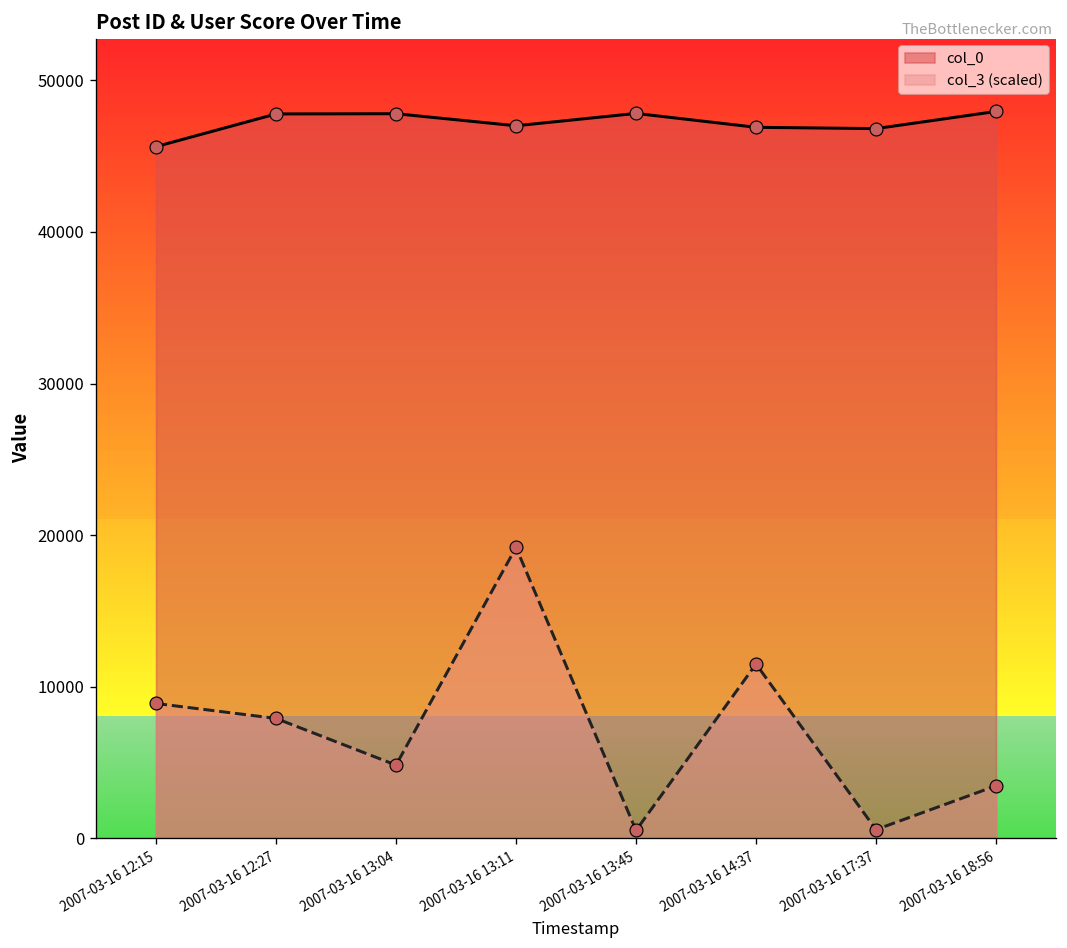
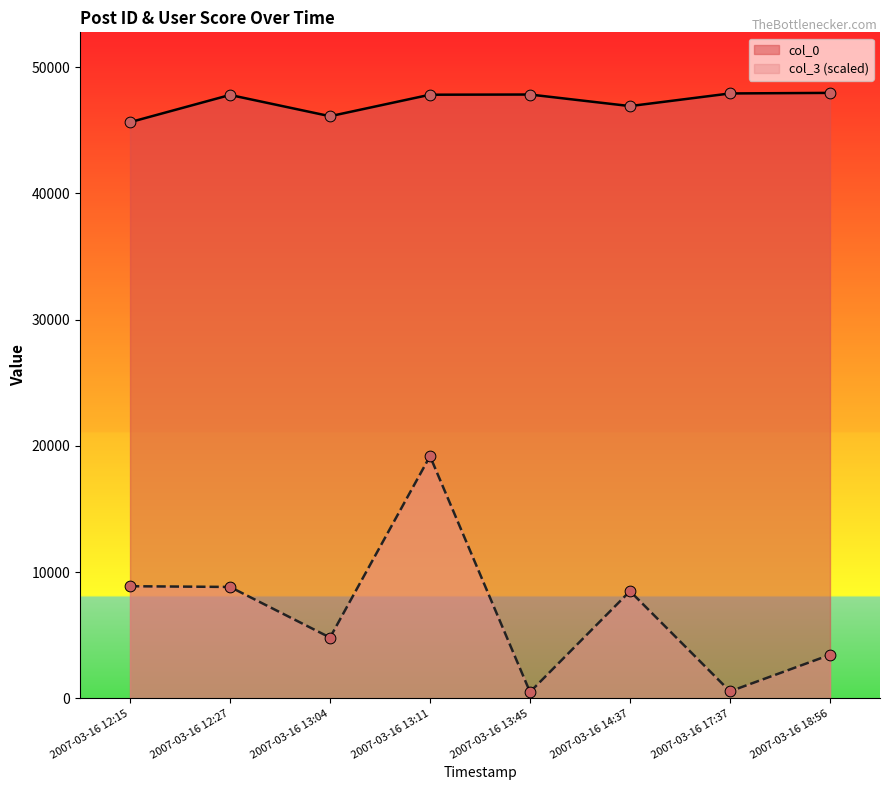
  {
    "col_0": {
      "2007-03-16 12:15": 45600,
      "2007-03-16 12:27": 47800,
-     "2007-03-16 13:04": 47800,
-     "2007-03-16 13:11": 47000,
+     "2007-03-16 13:04": 46100,
+     "2007-03-16 13:11": 47800,
      "2007-03-16 13:45": 47800,
      "2007-03-16 14:37": 46900,
-     "2007-03-16 17:37": 46800,
+     "2007-03-16 17:37": 47900,
      "2007-03-16 18:56": 48000
    },
    "col_3 (scaled)": {
      "2007-03-16 12:15": 8900,
-     "2007-03-16 12:27": 7900,
+     "2007-03-16 12:27": 8800,
      "2007-03-16 13:04": 4800,
      "2007-03-16 13:11": 19200,
      "2007-03-16 13:45": 500,
-     "2007-03-16 14:37": 11500,
+     "2007-03-16 14:37": 8500,
      "2007-03-16 17:37": 600,
      "2007-03-16 18:56": 3400
    }
  }
